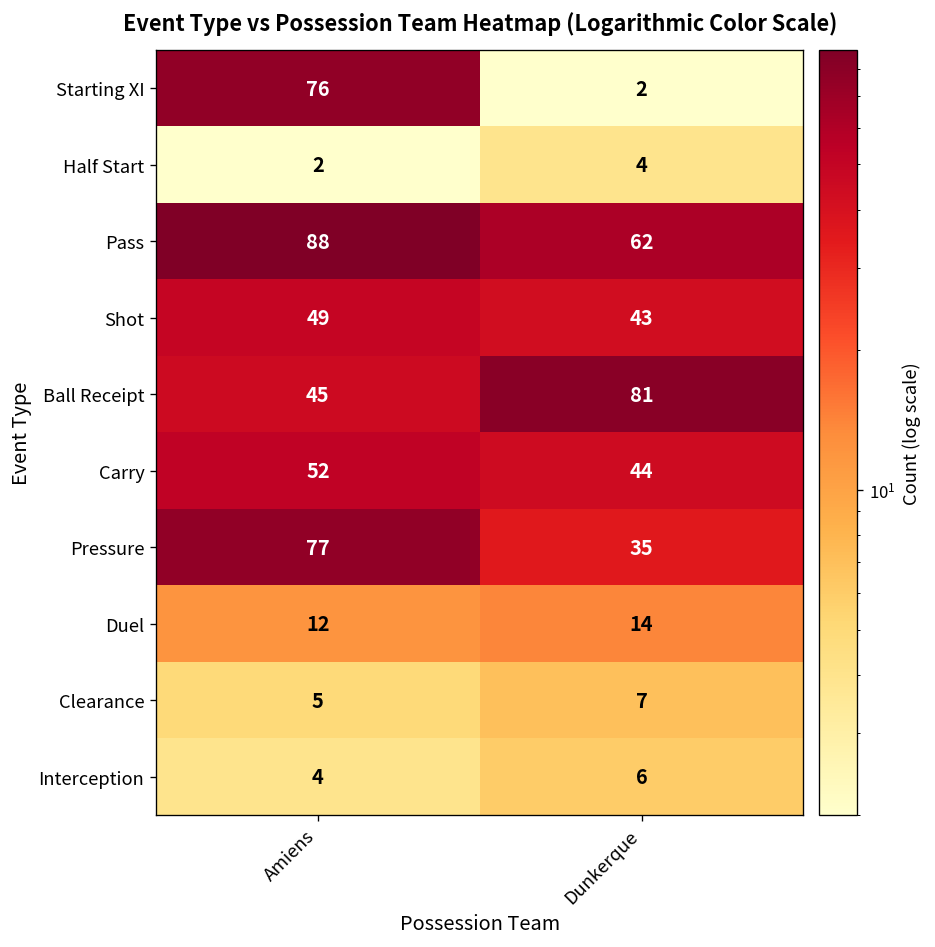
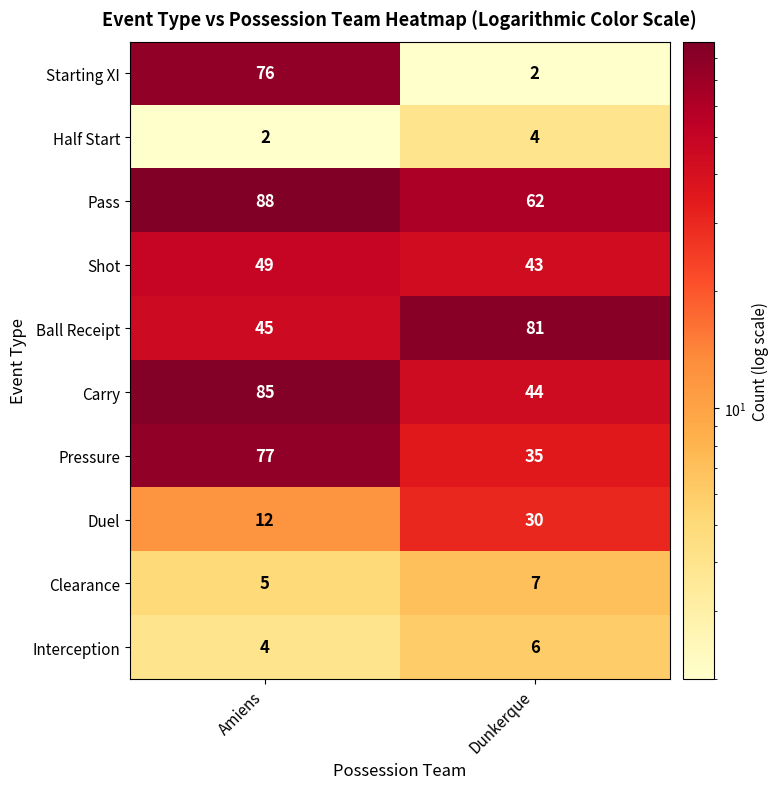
  {
    "Starting XI": {
      "Amiens": 76,
      "Dunkerque": 2
    },
    "Half Start": {
      "Amiens": 2,
      "Dunkerque": 4
    },
    "Pass": {
      "Amiens": 88,
      "Dunkerque": 62
    },
    "Shot": {
      "Amiens": 49,
      "Dunkerque": 43
    },
    "Ball Receipt": {
      "Amiens": 45,
      "Dunkerque": 81
    },
    "Carry": {
-     "Amiens": 52,
+     "Amiens": 85,
      "Dunkerque": 44
    },
    "Pressure": {
      "Amiens": 77,
      "Dunkerque": 35
    },
    "Duel": {
      "Amiens": 12,
-     "Dunkerque": 14
+     "Dunkerque": 30
    },
    "Clearance": {
      "Amiens": 5,
      "Dunkerque": 7
    },
    "Interception": {
      "Amiens": 4,
      "Dunkerque": 6
    }
  }
